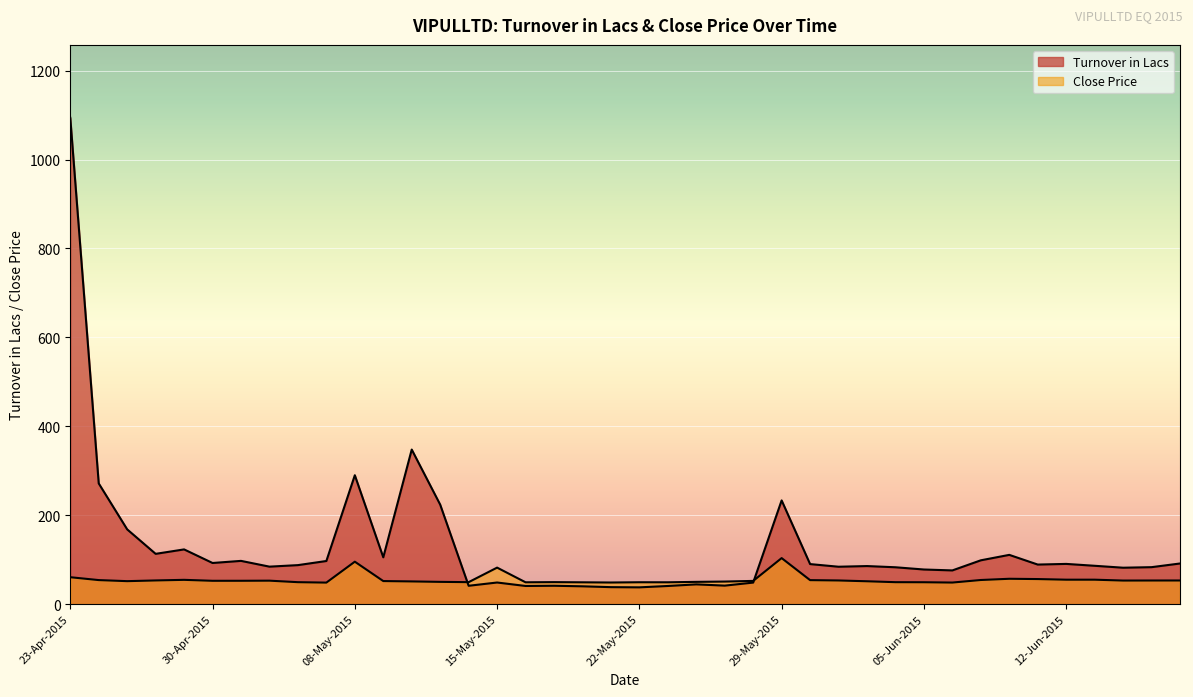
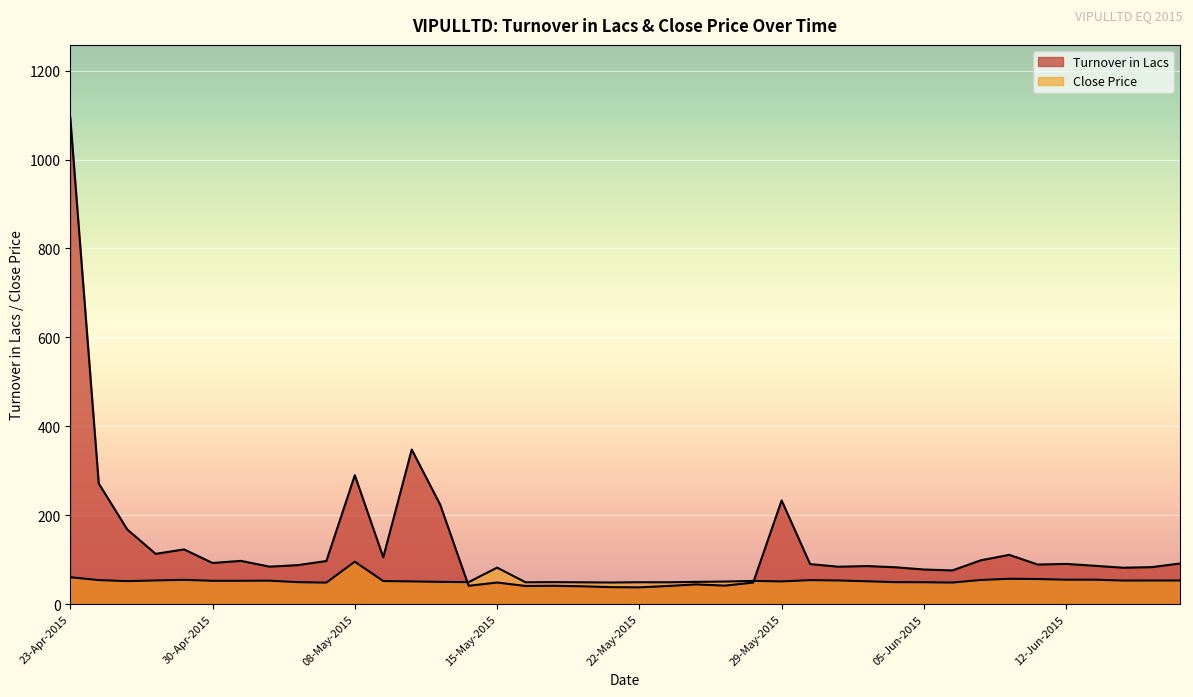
  {
    "Turnover in Lacs": {
      "23-Apr-2015": 1090,
      "30-Apr-2015": 90,
      "08-May-2015": 290,
      "15-May-2015": 50,
      "22-May-2015": 40,
      "29-May-2015": 230,
      "05-Jun-2015": 80,
      "12-Jun-2015": 90
    },
    "Close Price": {
      "23-Apr-2015": 60,
      "30-Apr-2015": 50,
      "08-May-2015": 100,
      "15-May-2015": 80,
      "22-May-2015": 50,
-     "29-May-2015": 100,
+     "29-May-2015": 50,
      "05-Jun-2015": 50,
      "12-Jun-2015": 50
    }
  }
